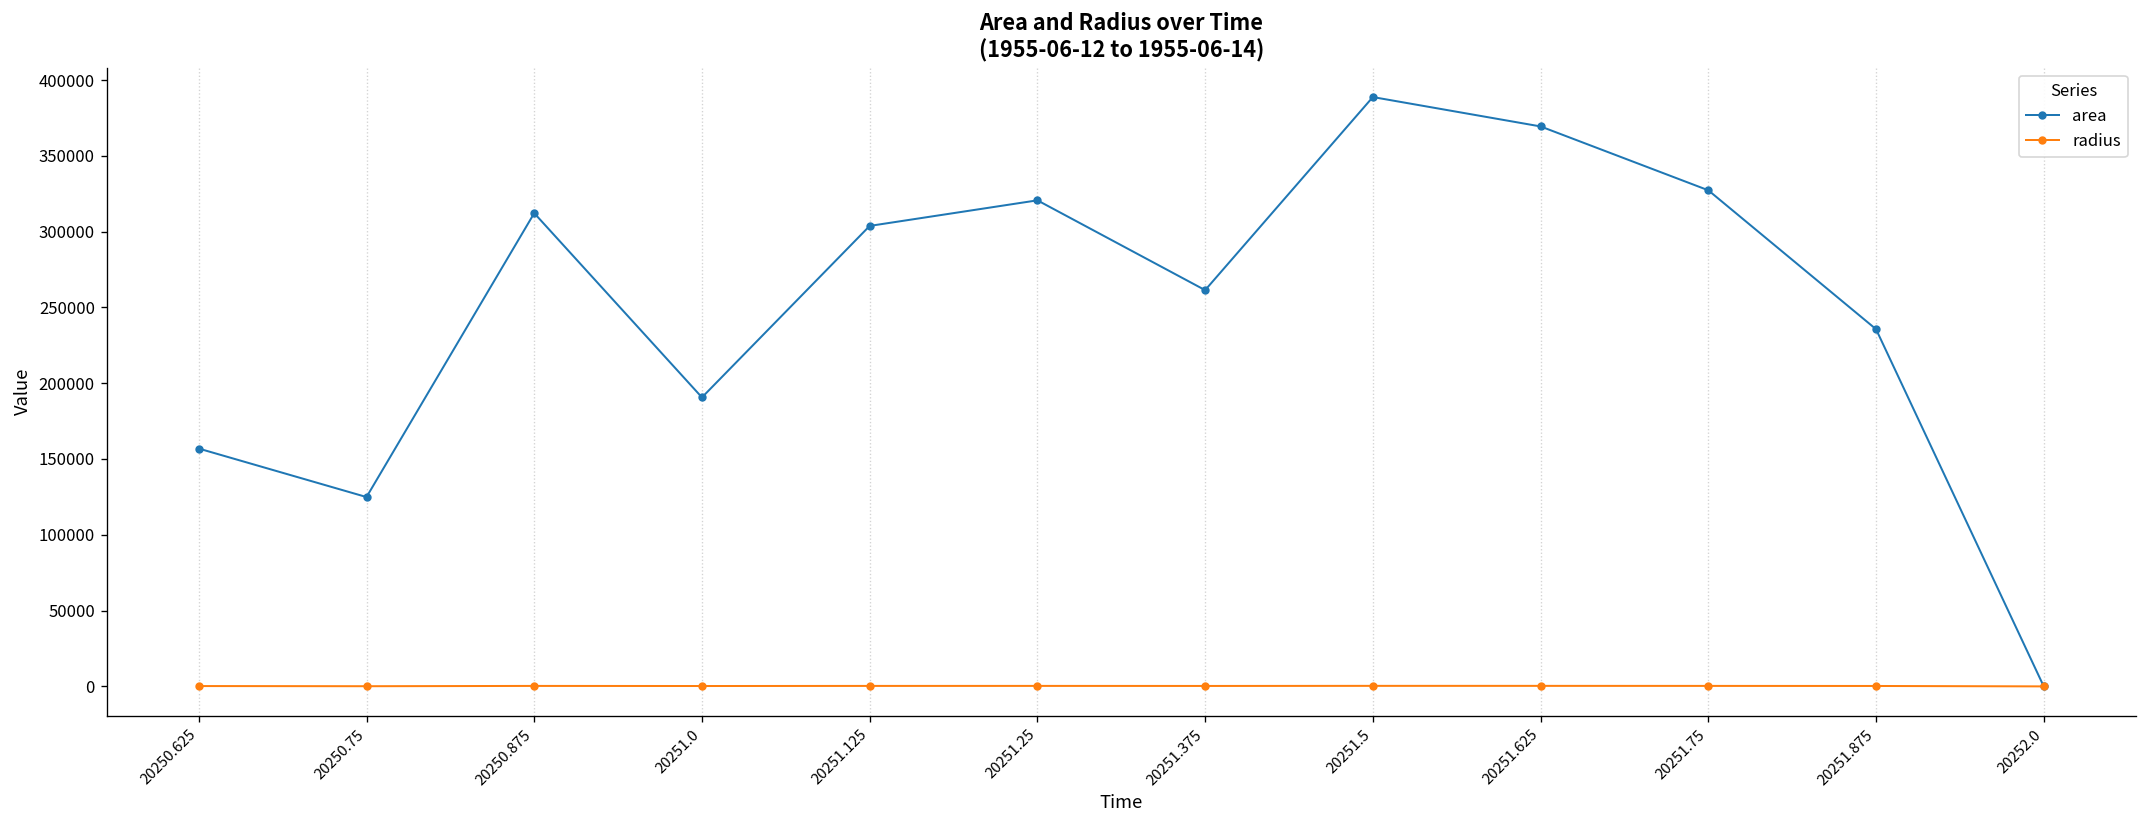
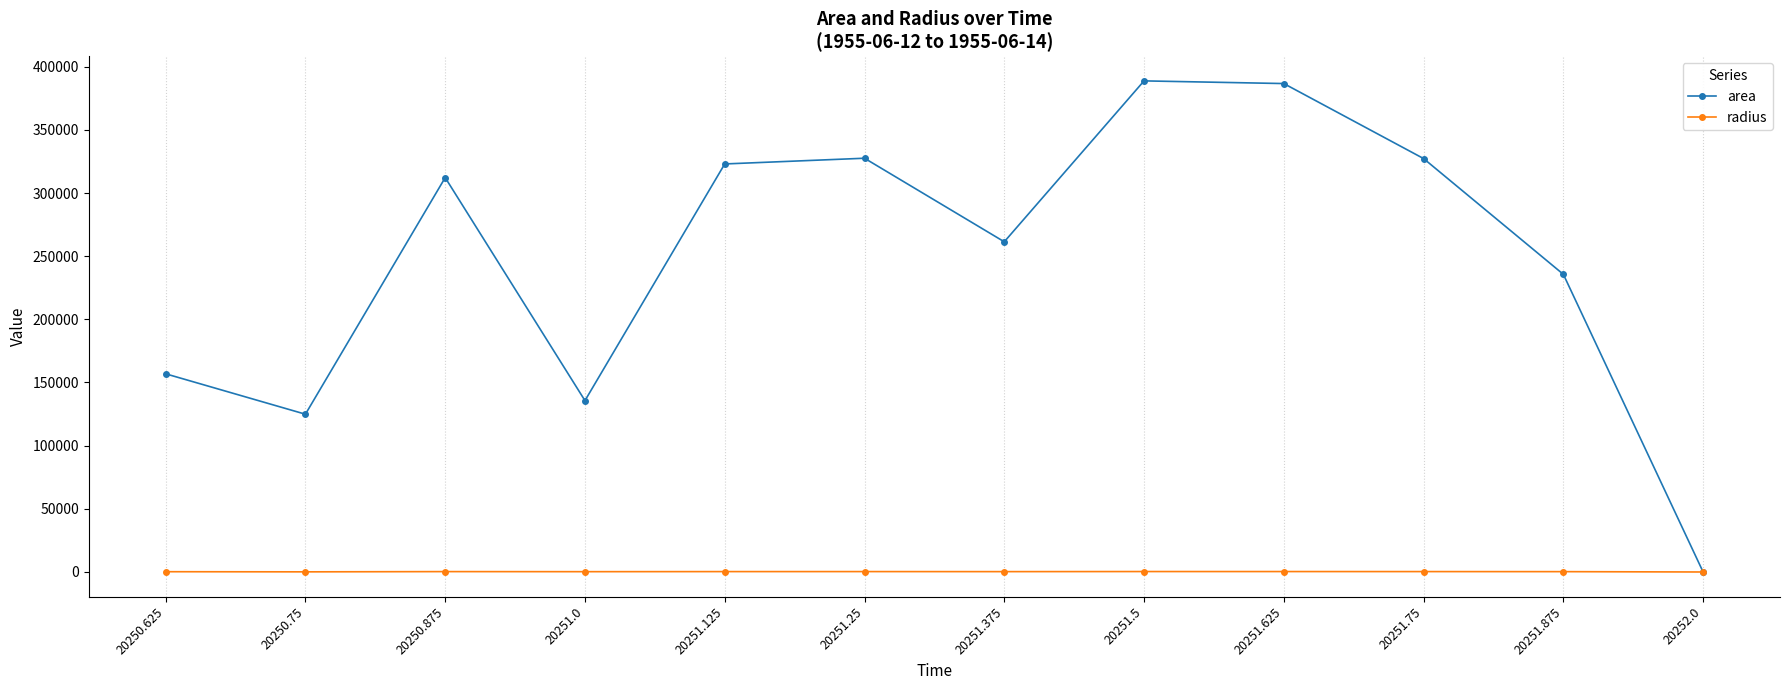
  {
    "area": {
      "20250.625": 157000,
      "20250.75": 125000,
      "20250.875": 312000,
-     "20251.0": 191000,
-     "20251.125": 304000,
-     "20251.25": 321000,
+     "20251.0": 136000,
+     "20251.125": 323000,
+     "20251.25": 328000,
      "20251.375": 261000,
      "20251.5": 389000,
-     "20251.625": 369000,
+     "20251.625": 387000,
      "20251.75": 327000,
      "20251.875": 236000
    },
    "radius": {
      "20250.625": 0,
      "20250.75": 0,
      "20250.875": 0,
      "20251.0": 0,
      "20251.125": 0,
      "20251.25": 0,
      "20251.375": 0,
      "20251.5": 0,
      "20251.625": 0,
      "20251.75": 0,
      "20251.875": 0
    }
  }
